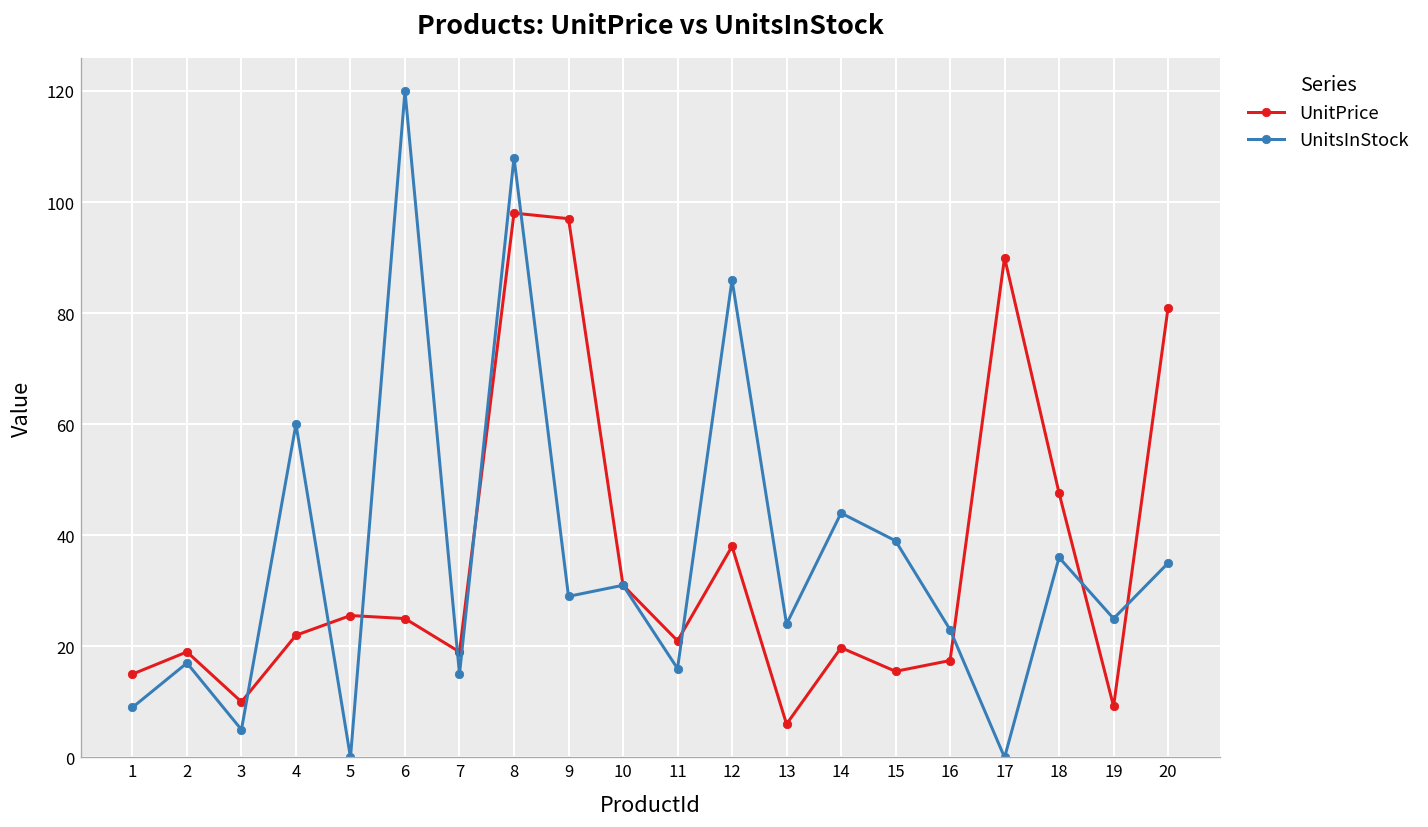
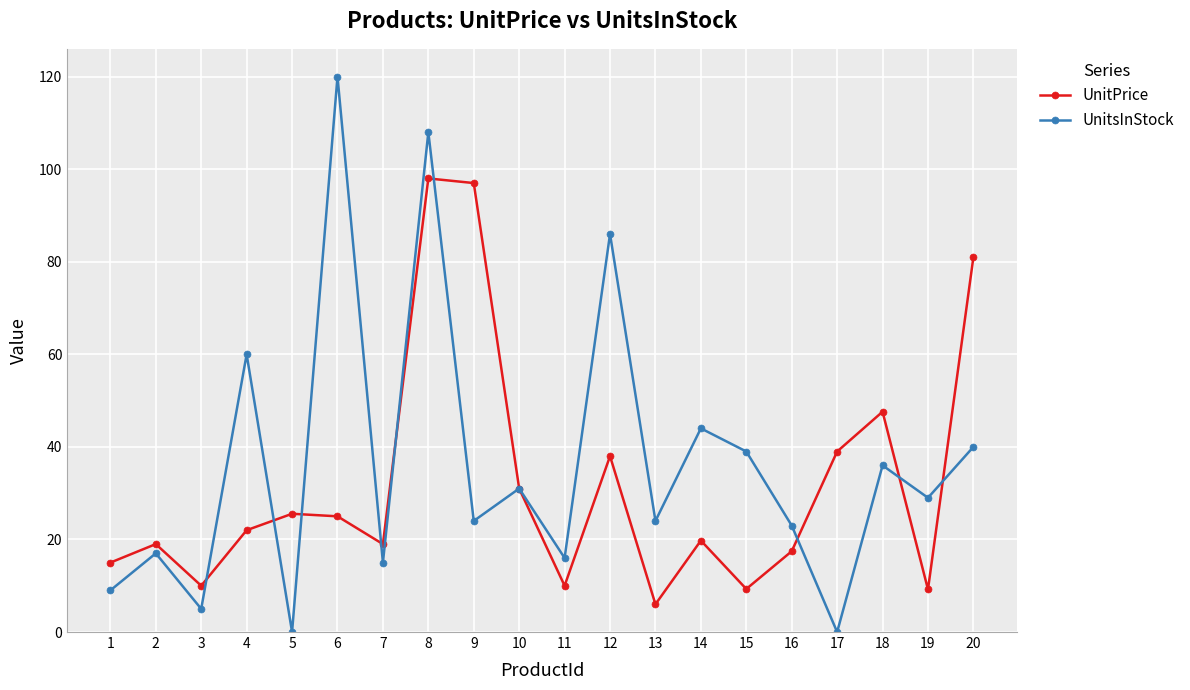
  {
    "UnitPrice": {
      "1": 15,
      "2": 19,
      "3": 10,
      "4": 22,
      "5": 26,
      "6": 25,
      "7": 19,
      "8": 98,
      "9": 97,
-     "11": 21,
+     "11": 10,
      "12": 38,
      "13": 6,
      "14": 20,
-     "15": 16,
+     "15": 9,
      "16": 17,
-     "17": 90,
+     "17": 39,
      "18": 48,
      "19": 9,
      "20": 81
    },
    "UnitsInStock": {
      "1": 9,
      "2": 17,
      "3": 5,
      "4": 60,
      "5": 0,
      "6": 120,
      "7": 15,
      "8": 108,
-     "9": 29,
+     "9": 24,
      "11": 16,
      "12": 86,
      "13": 24,
      "14": 44,
      "15": 39,
      "16": 23,
      "17": 0,
      "18": 36,
-     "19": 25,
-     "20": 35
+     "19": 29,
+     "20": 40
    }
  }
